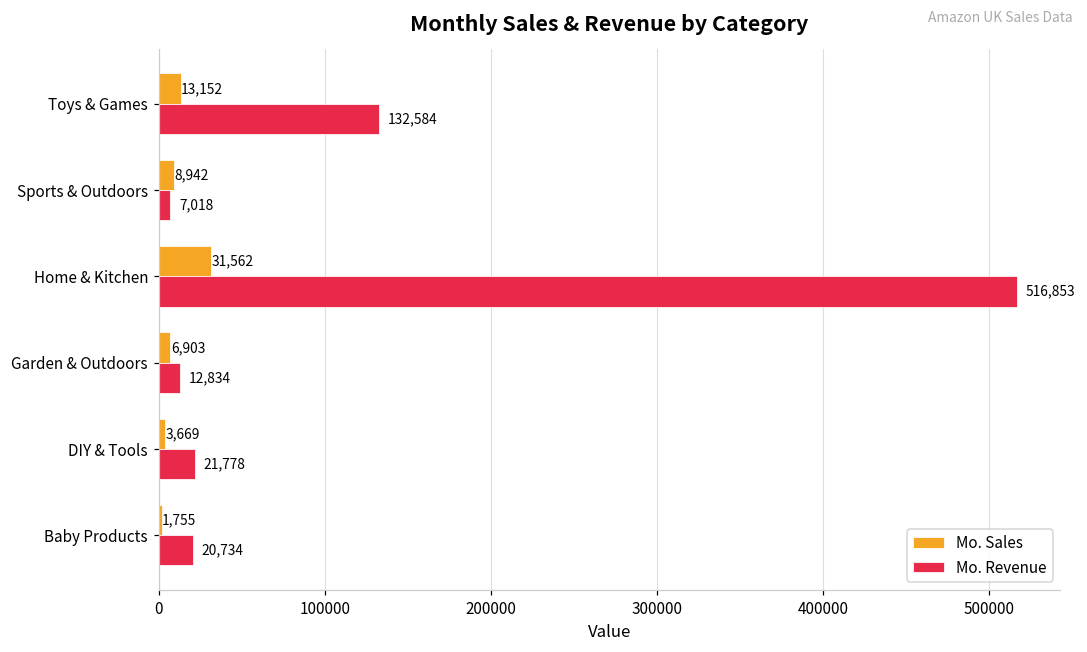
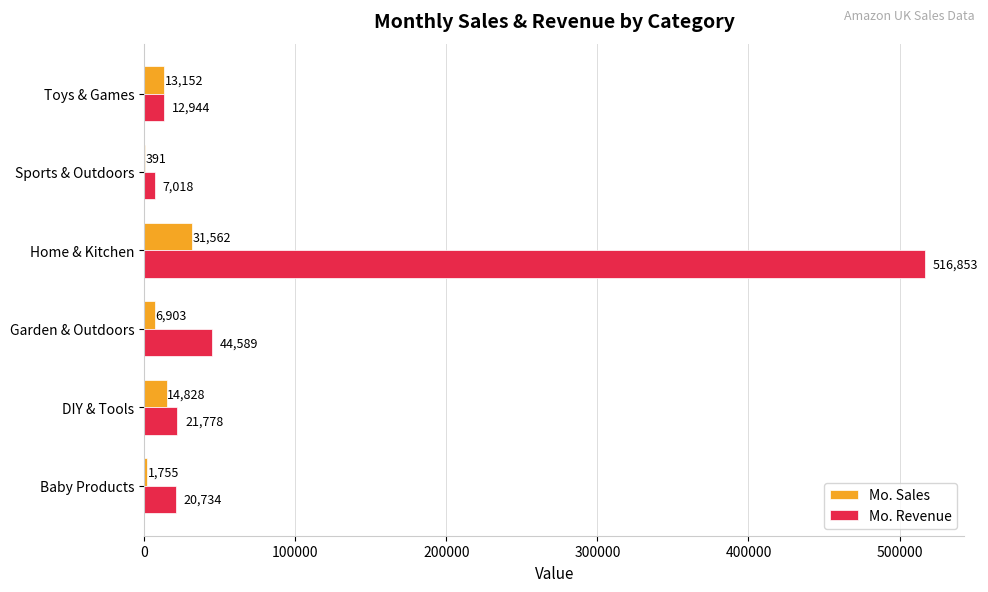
  {
    "Mo. Sales": {
      "Toys & Games": "13,152",
-     "Sports & Outdoors": "8,942",
+     "Sports & Outdoors": "391",
      "Home & Kitchen": "31,562",
      "Garden & Outdoors": "6,903",
-     "DIY & Tools": "3,669",
+     "DIY & Tools": "14,828",
      "Baby Products": "1,755"
    },
    "Mo. Revenue": {
-     "Toys & Games": "132,584",
+     "Toys & Games": "12,944",
      "Sports & Outdoors": "7,018",
      "Home & Kitchen": "516,853",
-     "Garden & Outdoors": "12,834",
+     "Garden & Outdoors": "44,589",
      "DIY & Tools": "21,778",
      "Baby Products": "20,734"
    }
  }
